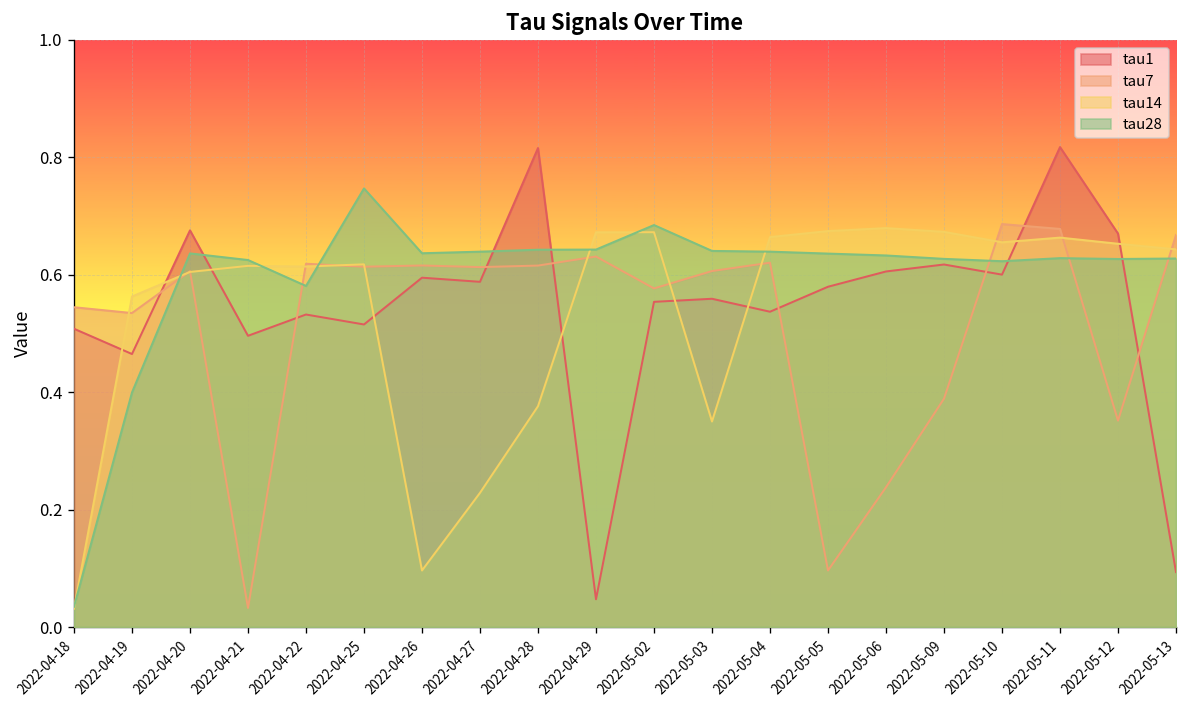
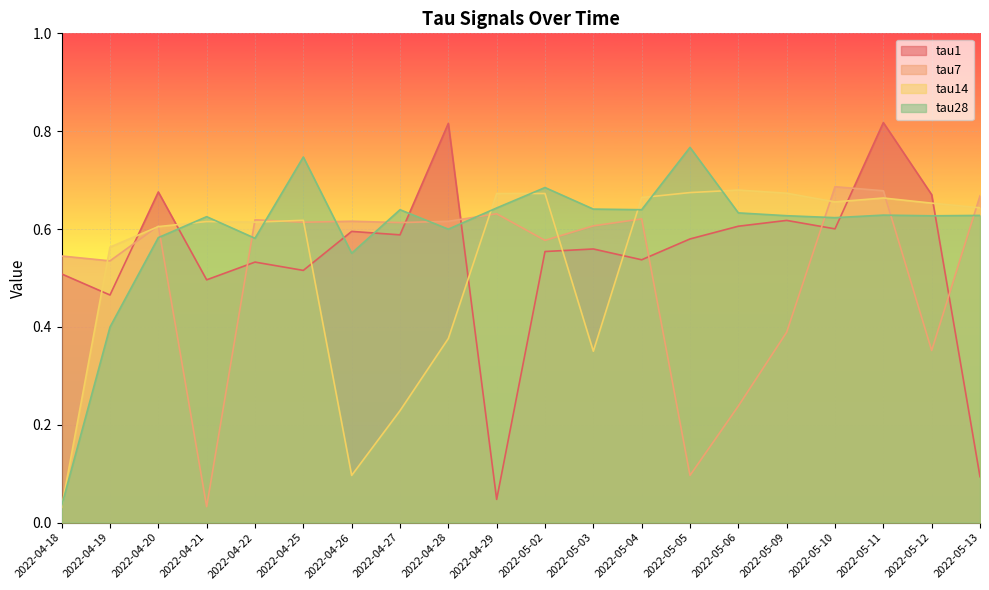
  {
    "tau28": {
      "2022-04-19": 0.40,
-     "2022-04-20": 0.64,
+     "2022-04-20": 0.58,
      "2022-04-21": 0.63,
      "2022-04-22": 0.58,
      "2022-04-25": 0.75,
-     "2022-04-26": 0.64,
+     "2022-04-26": 0.55,
      "2022-04-27": 0.64,
-     "2022-04-28": 0.64,
+     "2022-04-28": 0.60,
      "2022-04-29": 0.64,
      "2022-05-02": 0.68,
      "2022-05-03": 0.64,
      "2022-05-04": 0.64,
-     "2022-05-05": 0.64,
+     "2022-05-05": 0.77,
      "2022-05-06": 0.63,
      "2022-05-09": 0.63,
      "2022-05-10": 0.62,
      "2022-05-11": 0.63,
      "2022-05-12": 0.63,
      "2022-05-13": 0.63
    }
  }
